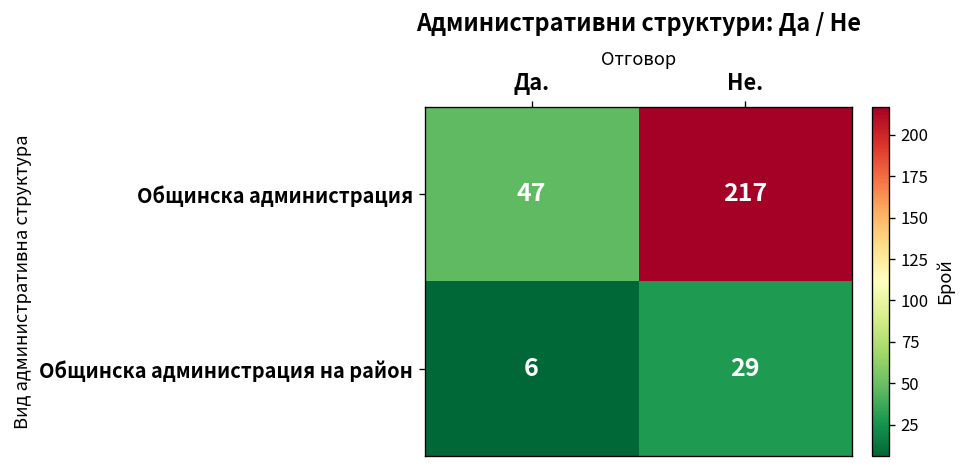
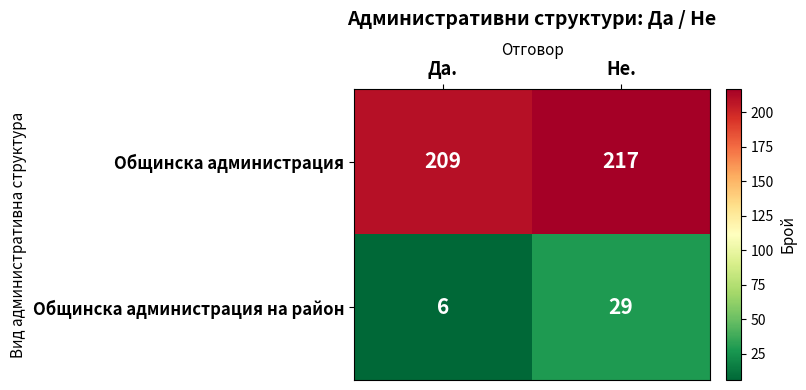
  {
    "Общинска администрация": {
-     "Да.": 47,
+     "Да.": 209,
      "Не.": 217
    },
    "Общинска администрация на район": {
      "Да.": 6,
      "Не.": 29
    }
  }
